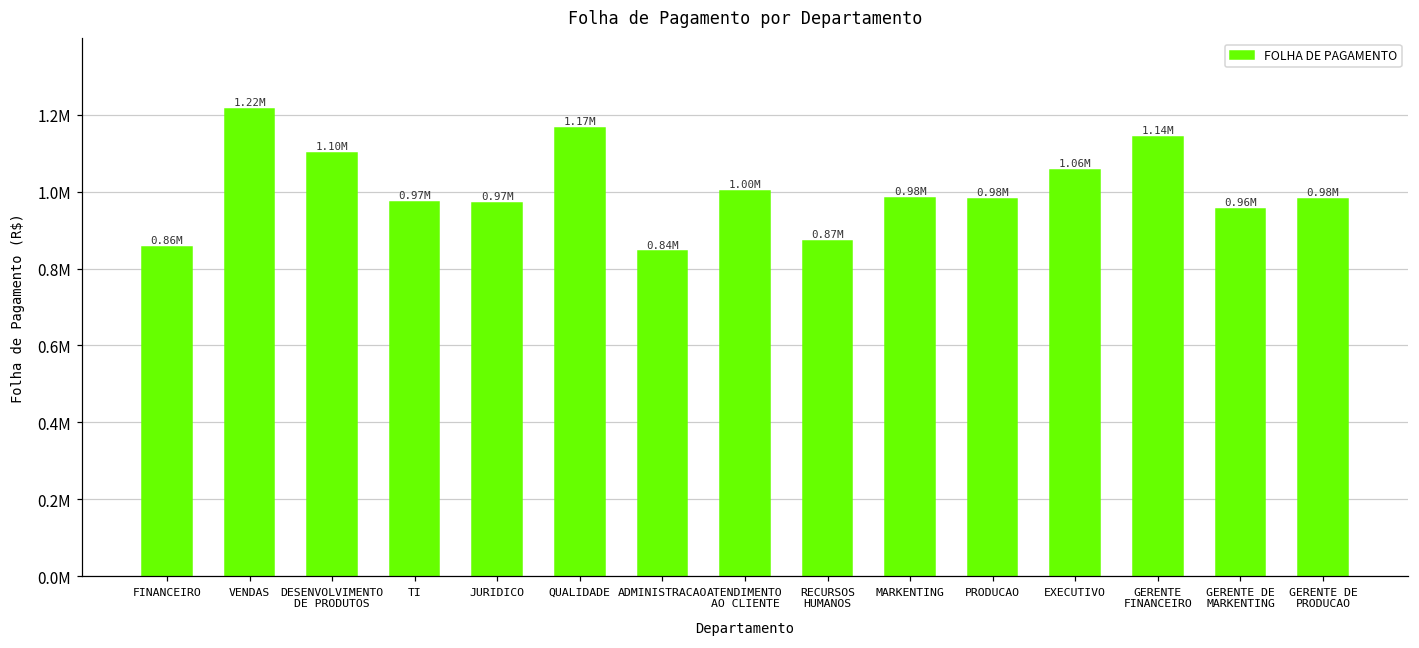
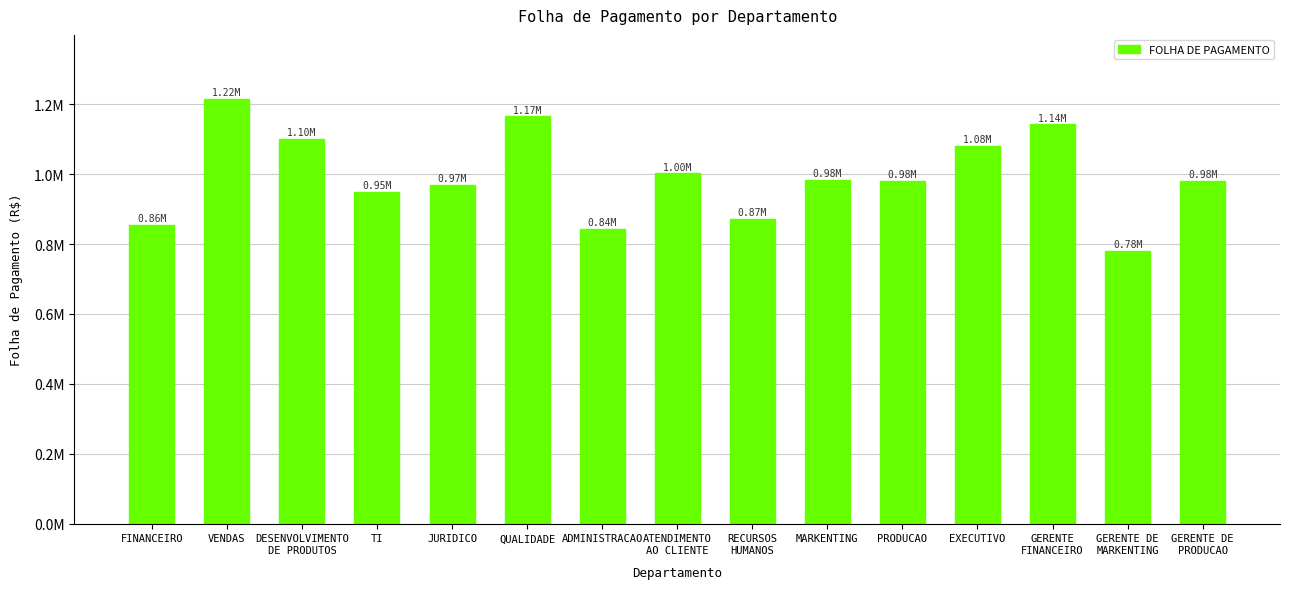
  {
    "FINANCEIRO": "0.86M",
    "VENDAS": "1.22M",
    "DESENVOLVIMENTO DE PRODUTOS": "1.10M",
-   "TI": "0.97M",
+   "TI": "0.95M",
    "JURIDICO": "0.97M",
    "QUALIDADE": "1.17M",
    "ADMINISTRACAO": "0.84M",
    "ATENDIMENTO AO CLIENTE": "1.00M",
    "RECURSOS HUMANOS": "0.87M",
    "MARKENTING": "0.98M",
    "PRODUCAO": "0.98M",
-   "EXECUTIVO": "1.06M",
+   "EXECUTIVO": "1.08M",
    "GERENTE FINANCEIRO": "1.14M",
-   "GERENTE DE MARKENTING": "0.96M",
+   "GERENTE DE MARKENTING": "0.78M",
    "GERENTE DE PRODUCAO": "0.98M"
  }
